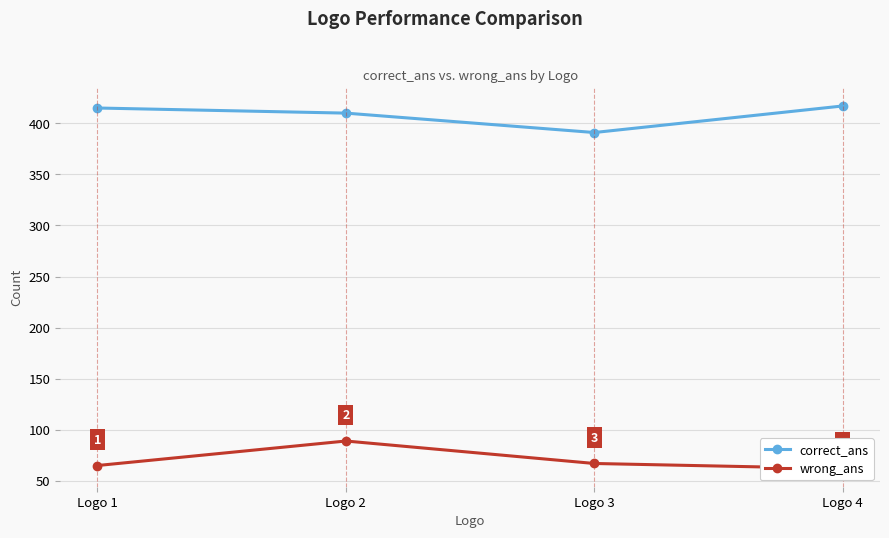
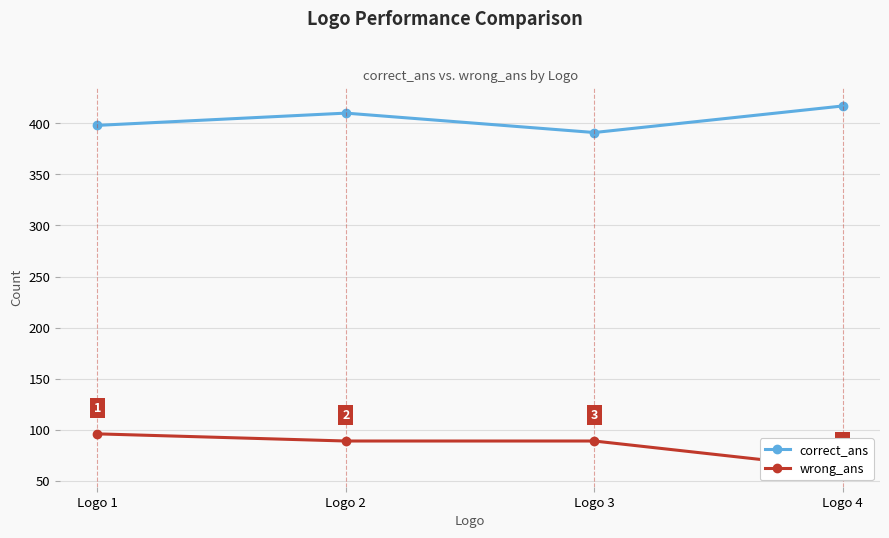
  {
    "correct_ans": {
-     "Logo 1": 415,
+     "Logo 1": 398,
      "Logo 2": 410,
      "Logo 3": 391,
      "Logo 4": 417
    },
    "wrong_ans": {
-     "Logo 1": 65,
-     "Logo 3": 67
+     "Logo 1": 96,
+     "Logo 3": 89
    }
  }
